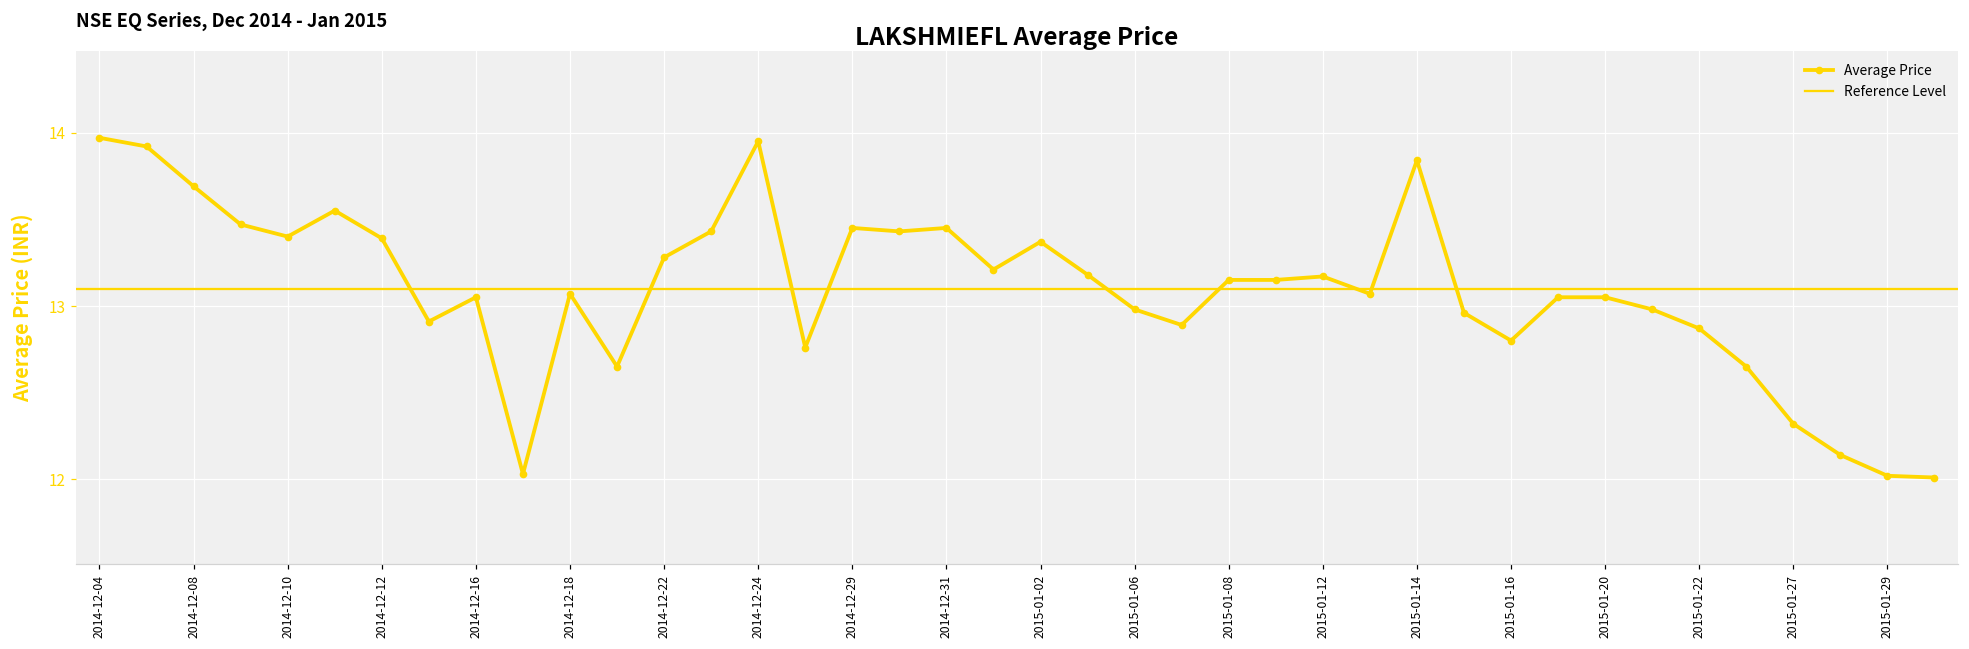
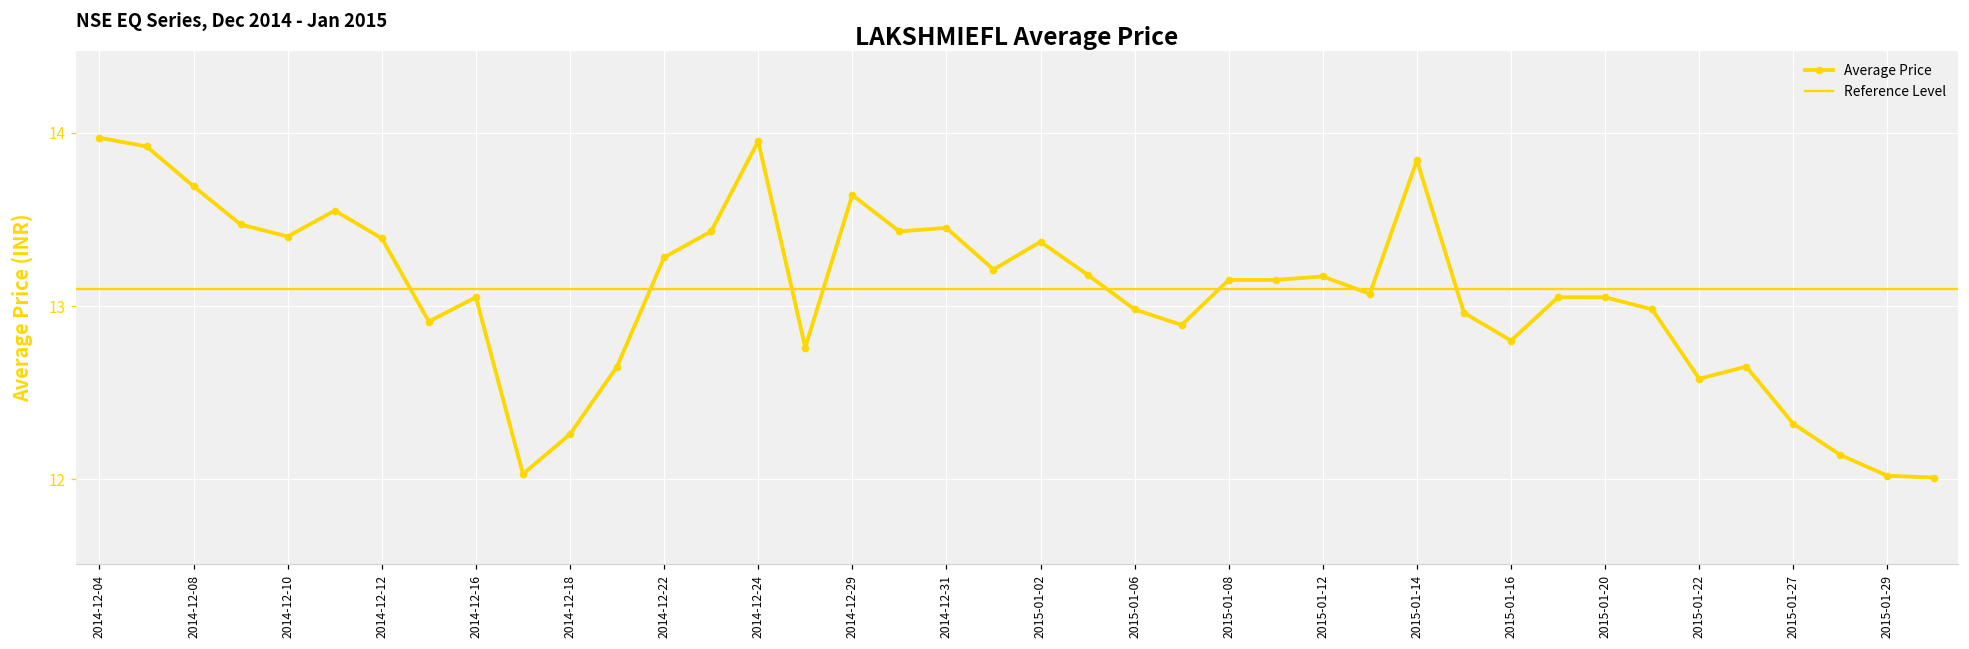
  {
    "2014-12-04": 13.97,
    "2014-12-08": 13.69,
    "2014-12-10": 13.40,
    "2014-12-12": 13.39,
    "2014-12-16": 13.05,
-   "2014-12-18": 13.07,
+   "2014-12-18": 12.26,
    "2014-12-22": 13.28,
    "2014-12-24": 13.95,
-   "2014-12-29": 13.45,
+   "2014-12-29": 13.64,
    "2014-12-31": 13.45,
    "2015-01-02": 13.37,
    "2015-01-06": 12.98,
    "2015-01-08": 13.15,
    "2015-01-12": 13.17,
    "2015-01-14": 13.84,
    "2015-01-16": 12.80,
    "2015-01-20": 13.05,
-   "2015-01-22": 12.87,
+   "2015-01-22": 12.58,
    "2015-01-27": 12.32,
    "2015-01-29": 12.02
  }
